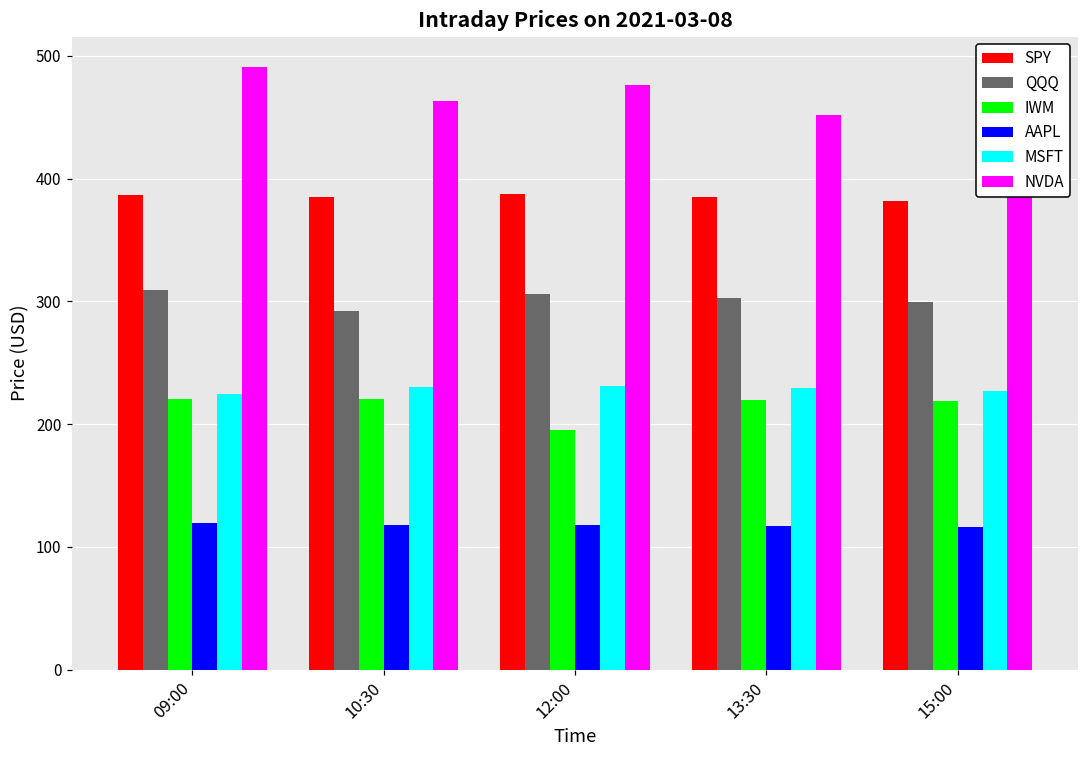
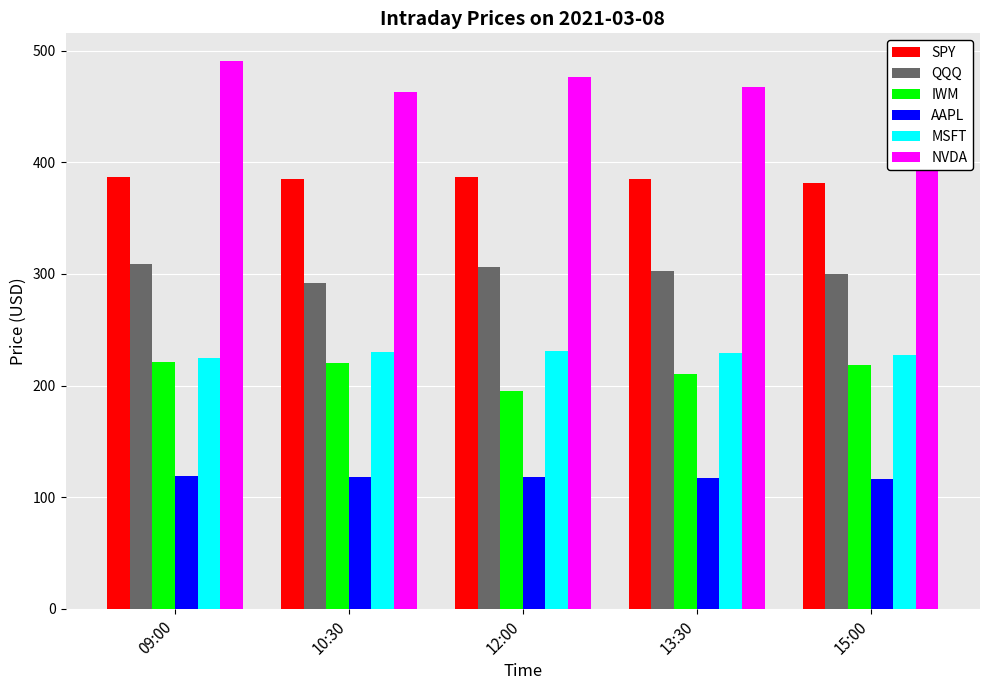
  {
    "SPY": {
      "09:00": 387,
      "10:30": 385,
      "12:00": 387,
      "13:30": 385,
      "15:00": 382
    },
    "QQQ": {
      "09:00": 309,
      "10:30": 292,
      "12:00": 306,
      "13:30": 303,
      "15:00": 300
    },
    "IWM": {
      "09:00": 221,
      "10:30": 220,
      "12:00": 196,
-     "13:30": 220,
+     "13:30": 210,
      "15:00": 219
    },
    "AAPL": {
      "09:00": 119,
      "10:30": 118,
      "12:00": 118,
      "13:30": 117,
      "15:00": 116
    },
    "MSFT": {
      "09:00": 225,
      "10:30": 230,
      "12:00": 231,
      "13:30": 229,
      "15:00": 227
    },
    "NVDA": {
      "09:00": 491,
      "10:30": 463,
      "12:00": 476,
-     "13:30": 452
+     "13:30": 468
    }
  }
